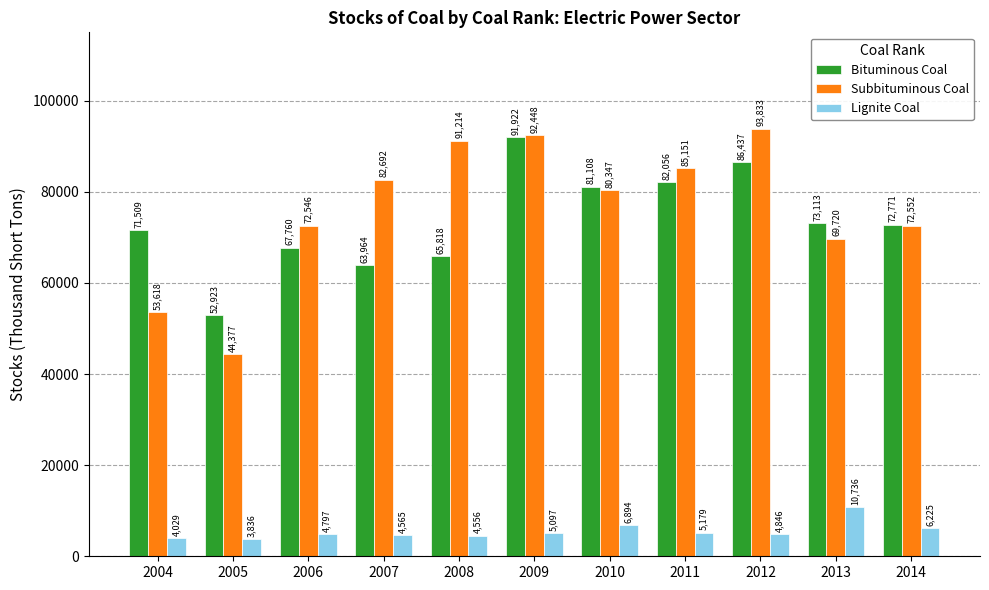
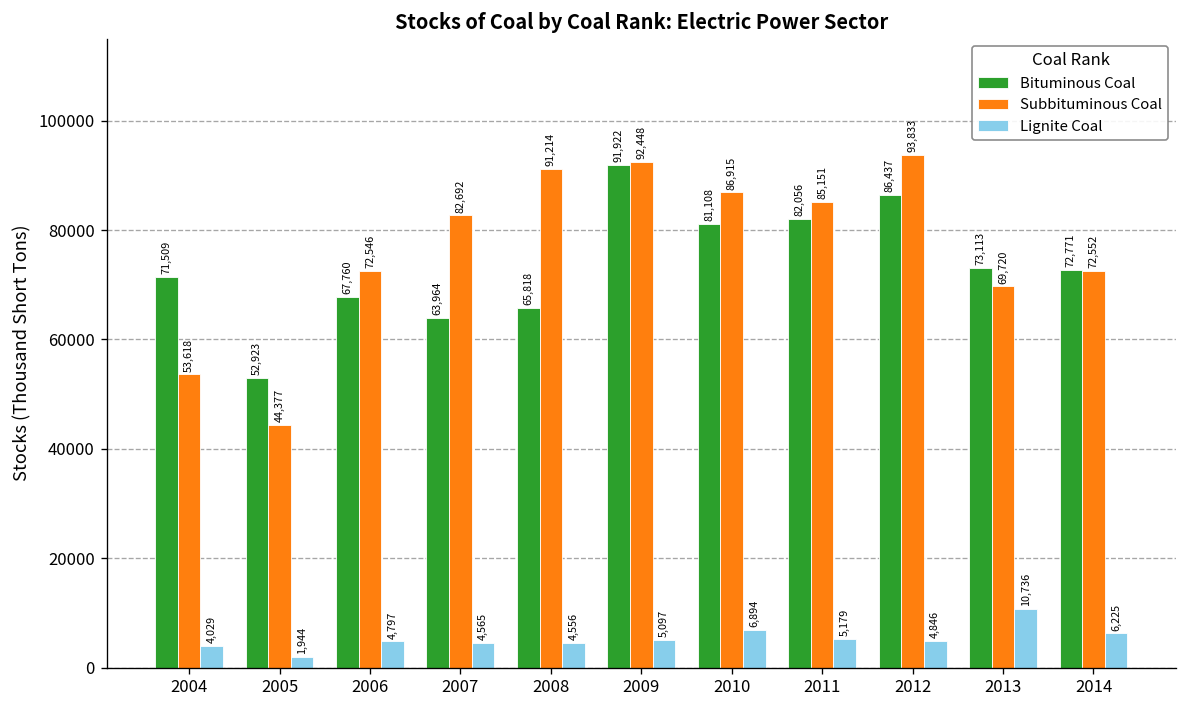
  {
    "Bituminous Coal": {
      "2004": "71,509",
      "2005": "52,923",
      "2006": "67,760",
      "2007": "63,964",
      "2008": "65,818",
      "2009": "91,922",
      "2010": "81,108",
      "2011": "82,056",
      "2012": "86,437",
      "2013": "73,113",
      "2014": "72,771"
    },
    "Subbituminous Coal": {
      "2004": "53,618",
      "2005": "44,377",
      "2006": "72,546",
      "2007": "82,692",
      "2008": "91,214",
      "2009": "92,448",
-     "2010": "80,347",
+     "2010": "86,915",
      "2011": "85,151",
      "2012": "93,833",
      "2013": "69,720",
      "2014": "72,552"
    },
    "Lignite Coal": {
      "2004": "4,029",
-     "2005": "3,836",
+     "2005": "1,944",
      "2006": "4,797",
      "2007": "4,565",
      "2008": "4,556",
      "2009": "5,097",
      "2010": "6,894",
      "2011": "5,179",
      "2012": "4,846",
      "2013": "10,736",
      "2014": "6,225"
    }
  }
